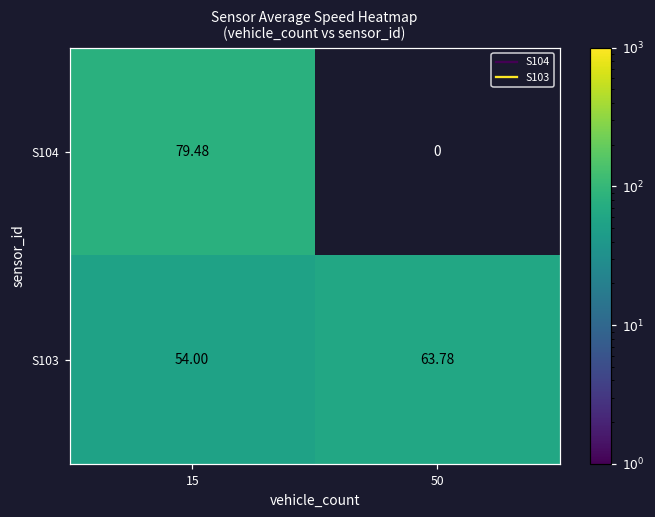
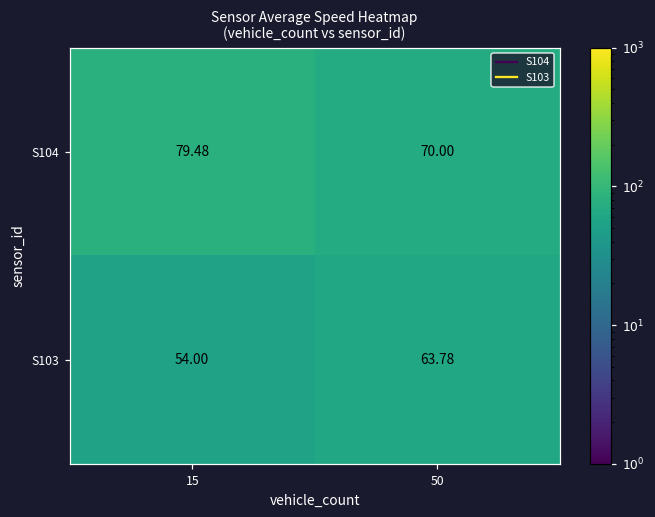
  {
    "S104": {
      "15": 79.48,
-     "50": 0
+     "50": 70.00
    },
    "S103": {
      "15": 54.00,
      "50": 63.78
    }
  }
